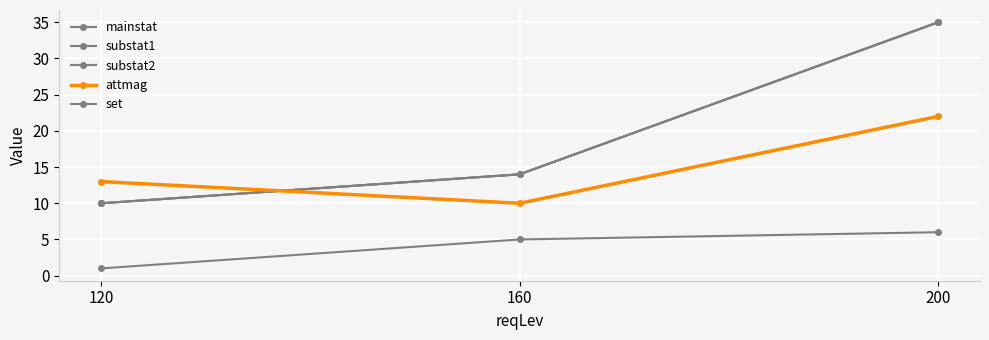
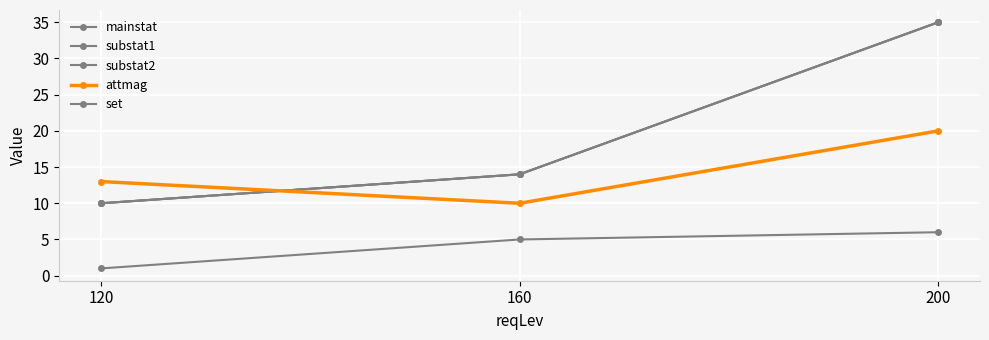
  {
    "attmag": {
      "120": 13,
      "160": 10,
-     "200": 22
+     "200": 20
    }
  }
